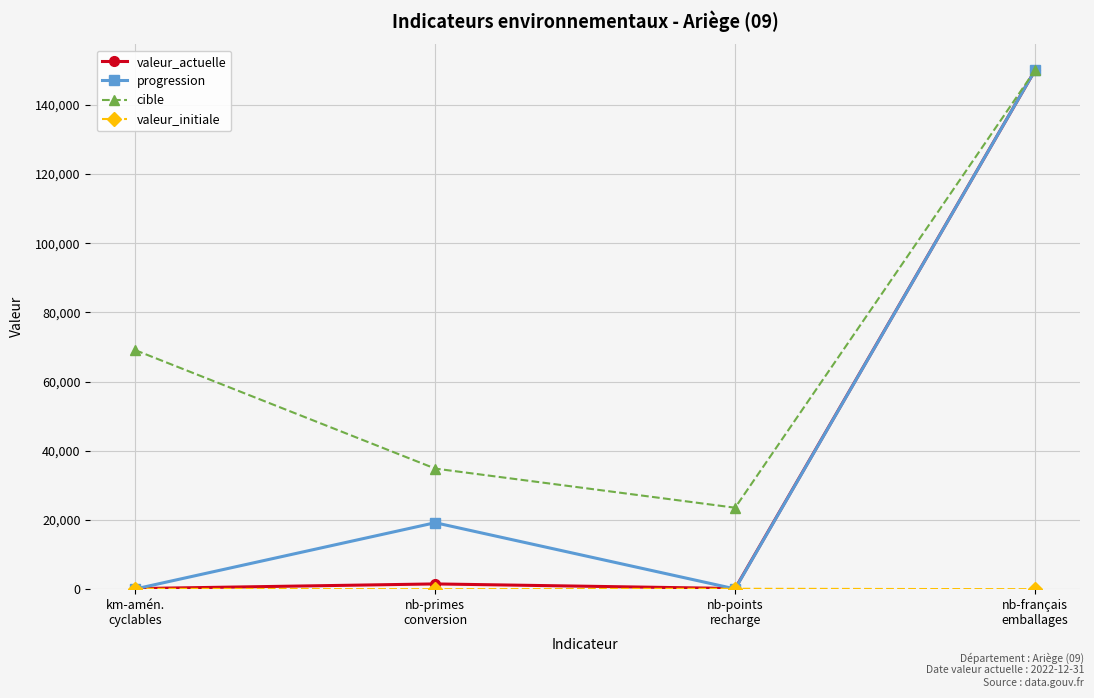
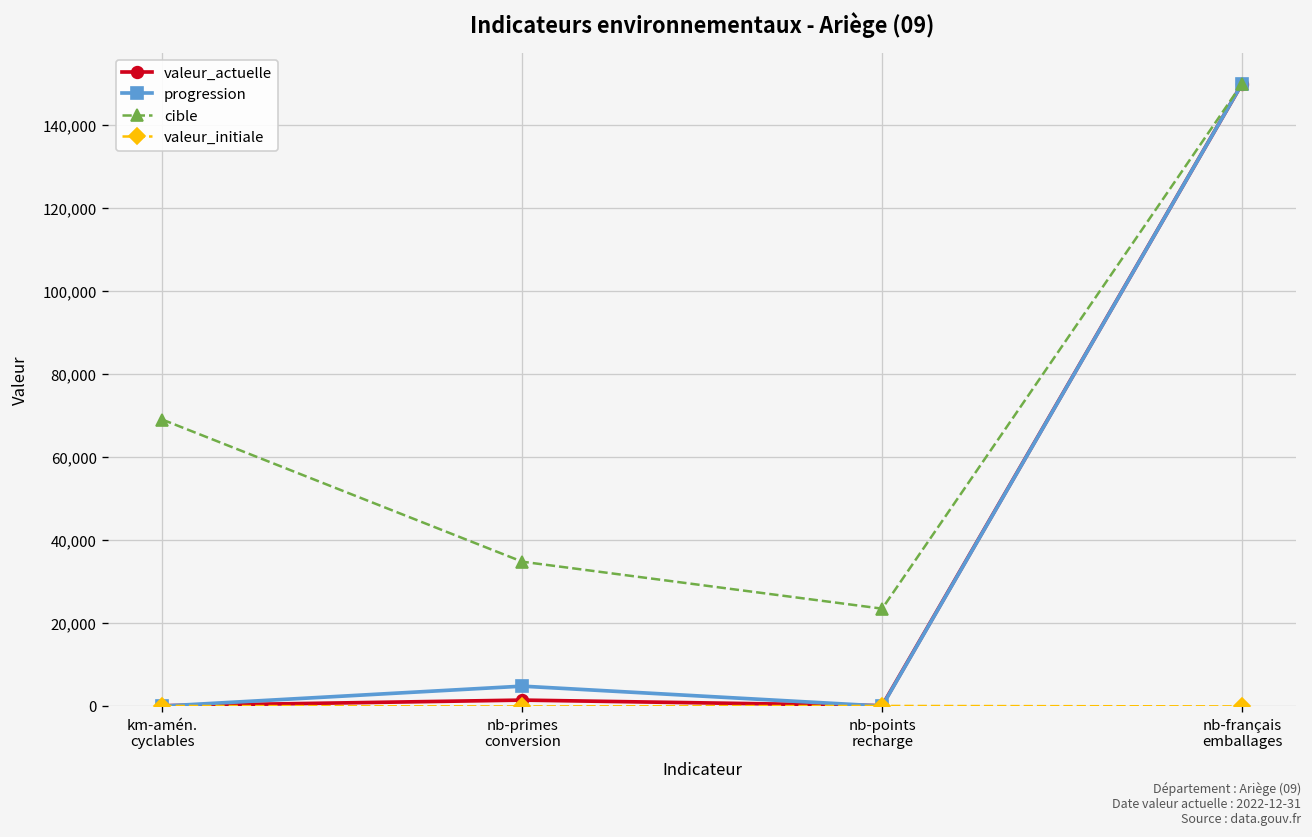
  {
    "valeur_actuelle": {
      "nb-primes conversion": "2,000"
    },
    "progression": {
-     "nb-primes conversion": "19,000"
+     "nb-primes conversion": "5,000"
    },
    "cible": {
      "km-amén. cyclables": "69,000",
      "nb-primes conversion": "35,000",
      "nb-points recharge": "24,000"
    },
    "valeur_initiale": {
      "nb-primes conversion": "0",
      "nb-français emballages": "0"
    }
  }
